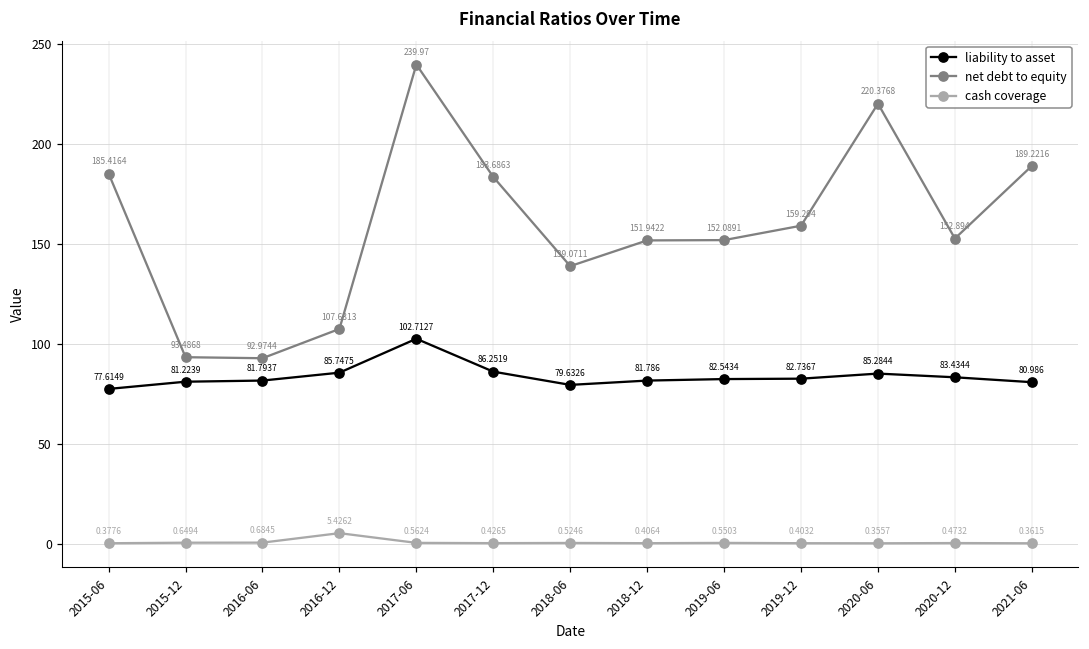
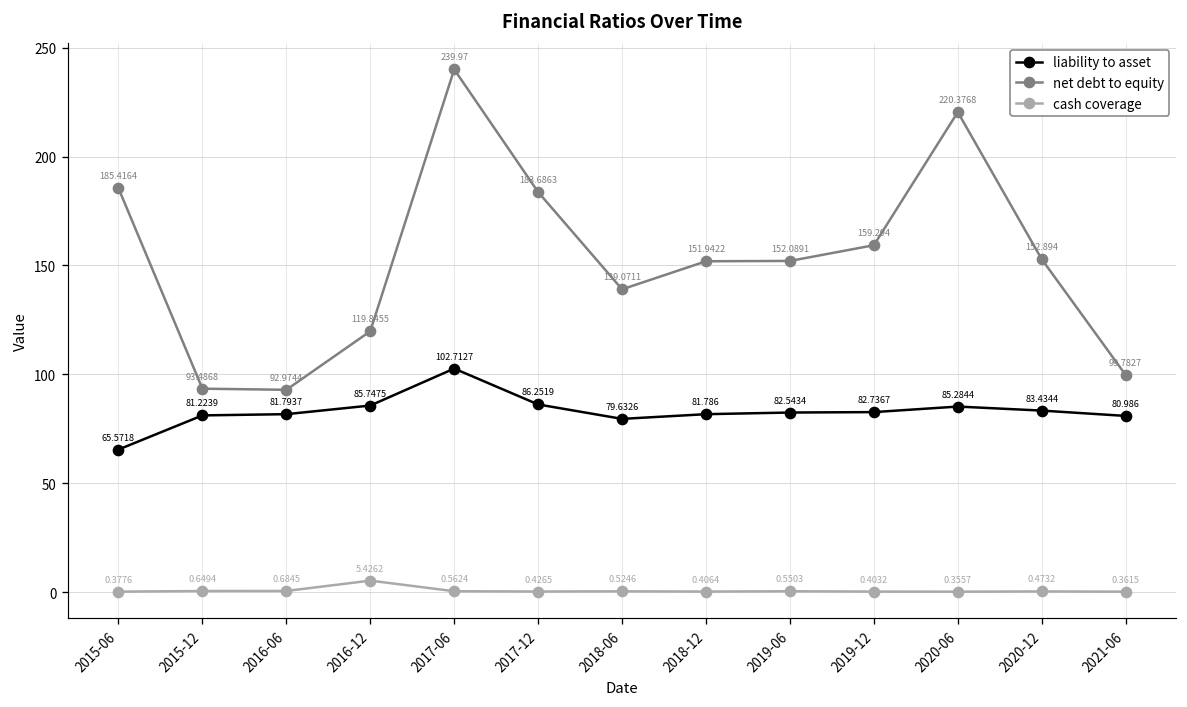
  {
    "liability to asset": {
-     "2015-06": 77.6149,
+     "2015-06": 65.5718,
      "2015-12": 81.2239,
      "2016-06": 81.7937,
      "2016-12": 85.7475,
      "2017-06": 102.7127,
      "2017-12": 86.2519,
      "2018-06": 79.6326,
      "2018-12": 81.786,
      "2019-06": 82.5434,
      "2019-12": 82.7367,
      "2020-06": 85.2844,
      "2020-12": 83.4344,
      "2021-06": 80.986
    },
    "net debt to equity": {
      "2015-06": 185.4164,
      "2015-12": 93.4868,
      "2016-06": 92.9744,
-     "2016-12": 107.6313,
+     "2016-12": 119.8455,
      "2017-06": 239.97,
      "2017-12": 183.6863,
      "2018-06": 139.0711,
      "2018-12": 151.9422,
      "2019-06": 152.0891,
      "2019-12": 159.294,
      "2020-06": 220.3768,
      "2020-12": 152.894,
-     "2021-06": 189.2216
+     "2021-06": 99.7827
    },
    "cash coverage": {
      "2015-06": 0.3776,
      "2015-12": 0.6494,
      "2016-06": 0.6845,
      "2016-12": 5.4262,
      "2017-06": 0.5624,
      "2017-12": 0.4265,
      "2018-06": 0.5246,
      "2018-12": 0.4064,
      "2019-06": 0.5503,
      "2019-12": 0.4032,
      "2020-06": 0.3557,
      "2020-12": 0.4732,
      "2021-06": 0.3615
    }
  }
